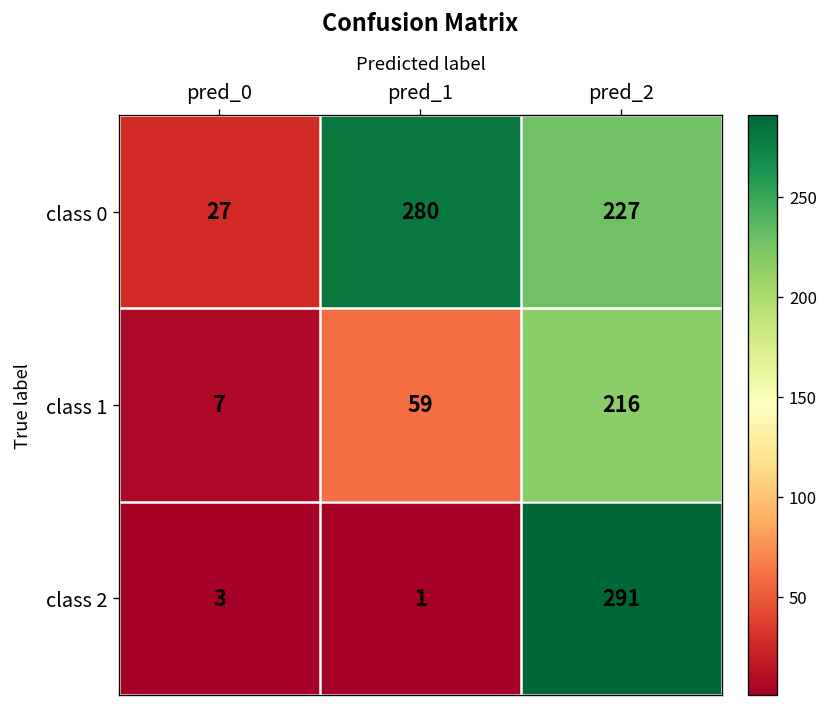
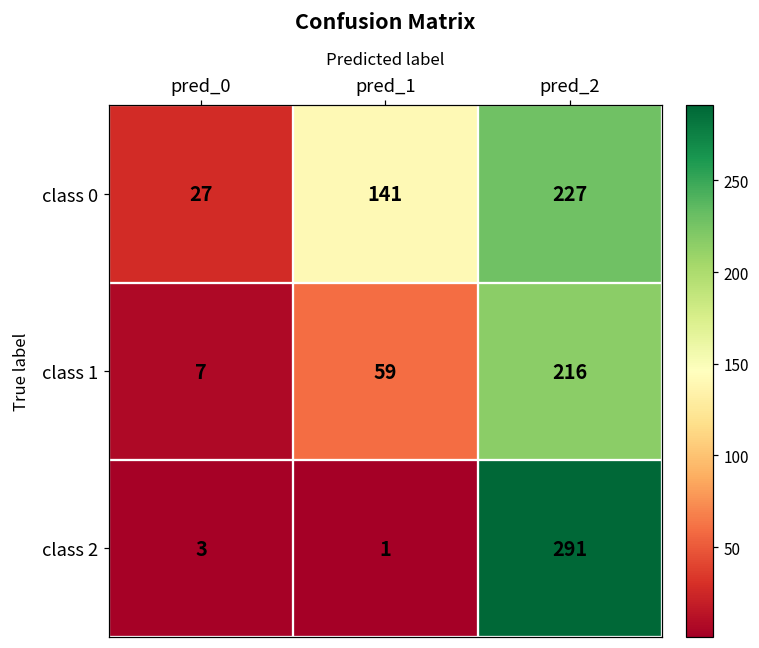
  {
    "class 0": {
      "pred_0": 27,
-     "pred_1": 280,
+     "pred_1": 141,
      "pred_2": 227
    },
    "class 1": {
      "pred_0": 7,
      "pred_1": 59,
      "pred_2": 216
    },
    "class 2": {
      "pred_0": 3,
      "pred_1": 1,
      "pred_2": 291
    }
  }
